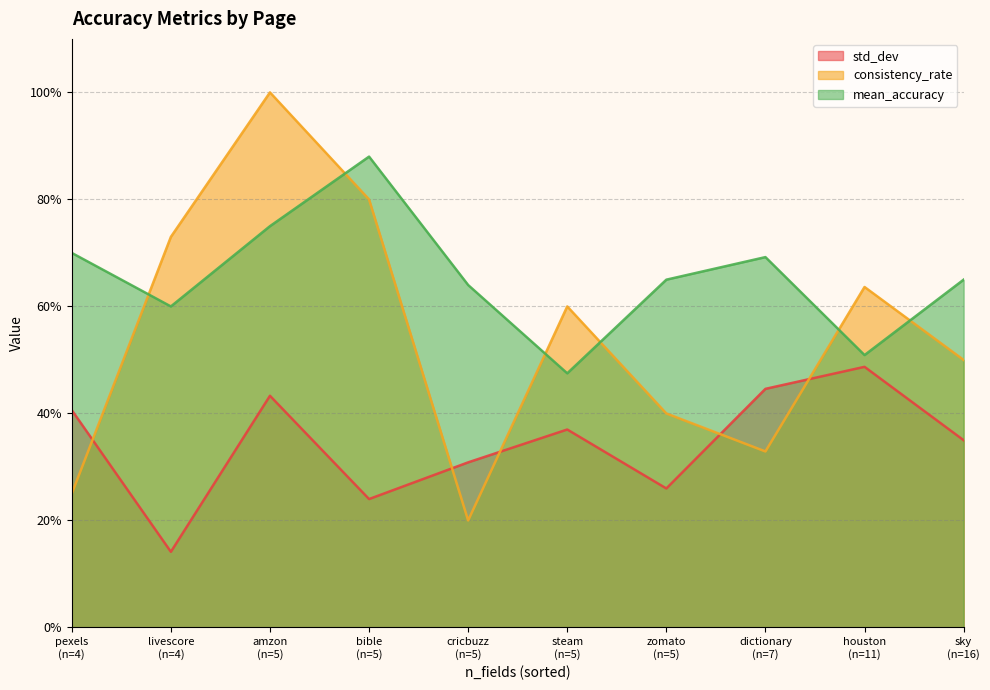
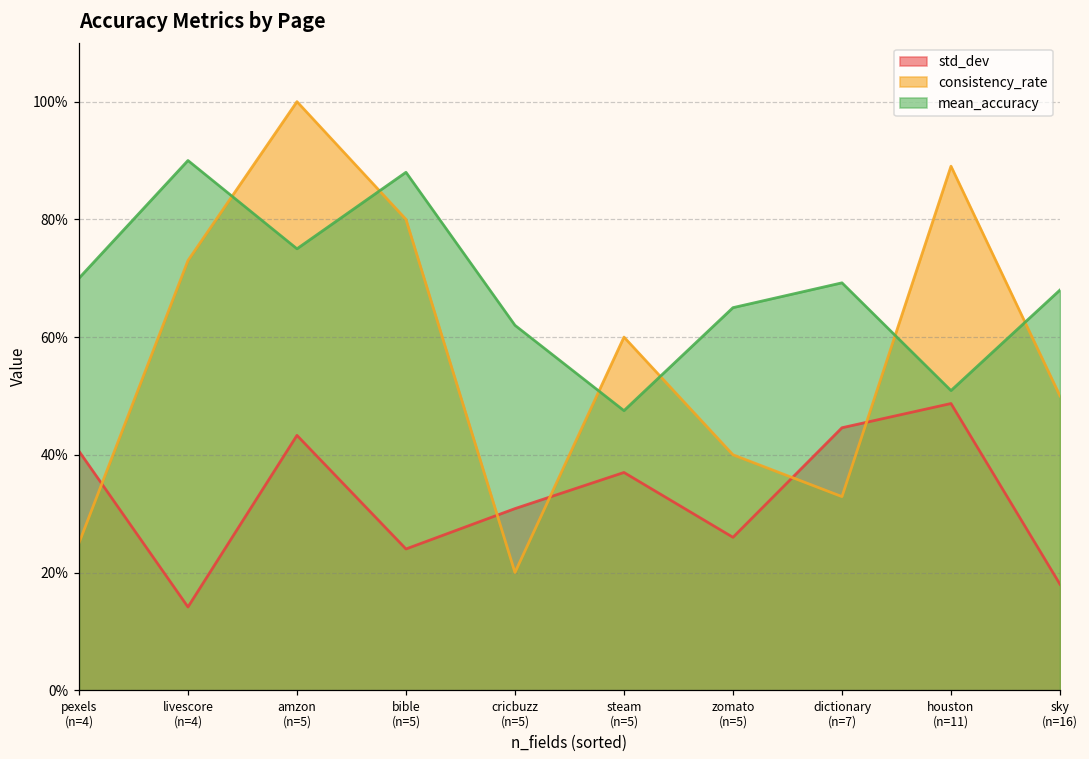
  {
    "std_dev": {
      "pexels (n=4)": "41%",
      "livescore (n=4)": "14%",
      "amzon (n=5)": "43%",
      "bible (n=5)": "24%",
      "cricbuzz (n=5)": "31%",
      "steam (n=5)": "37%",
      "zomato (n=5)": "26%",
      "dictionary (n=7)": "45%",
      "houston (n=11)": "49%",
-     "sky (n=16)": "35%"
+     "sky (n=16)": "18%"
    },
    "consistency_rate": {
      "pexels (n=4)": "25%",
      "livescore (n=4)": "73%",
      "amzon (n=5)": "100%",
      "bible (n=5)": "80%",
      "cricbuzz (n=5)": "20%",
      "steam (n=5)": "60%",
      "zomato (n=5)": "40%",
      "dictionary (n=7)": "33%",
-     "houston (n=11)": "64%",
+     "houston (n=11)": "89%",
      "sky (n=16)": "50%"
    },
    "mean_accuracy": {
      "pexels (n=4)": "70%",
-     "livescore (n=4)": "60%",
+     "livescore (n=4)": "90%",
      "amzon (n=5)": "75%",
      "bible (n=5)": "88%",
-     "cricbuzz (n=5)": "64%",
+     "cricbuzz (n=5)": "62%",
      "steam (n=5)": "48%",
      "zomato (n=5)": "65%",
      "dictionary (n=7)": "69%",
      "houston (n=11)": "51%",
-     "sky (n=16)": "65%"
+     "sky (n=16)": "68%"
    }
  }
